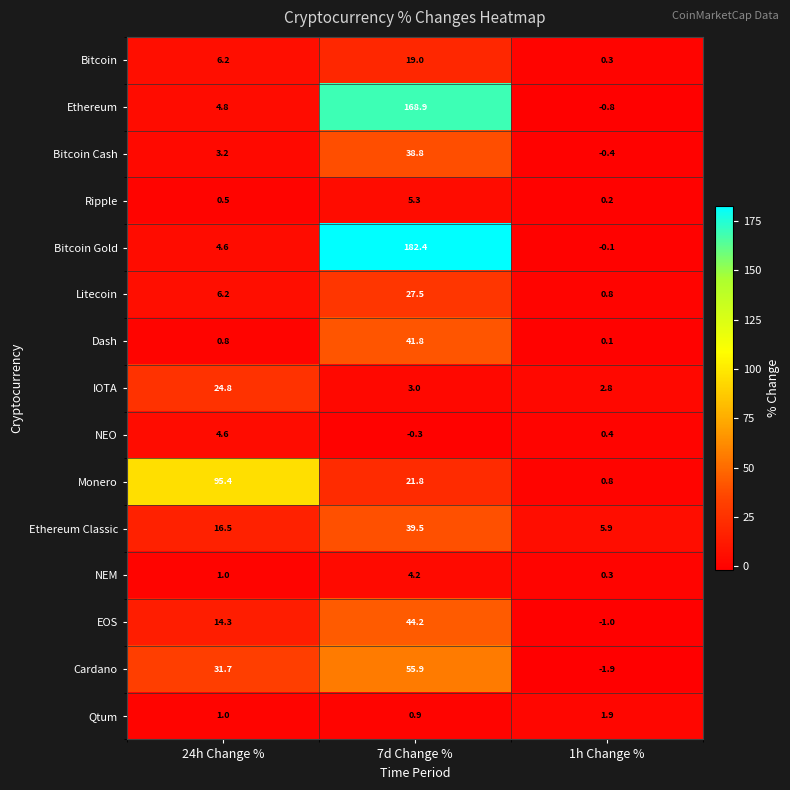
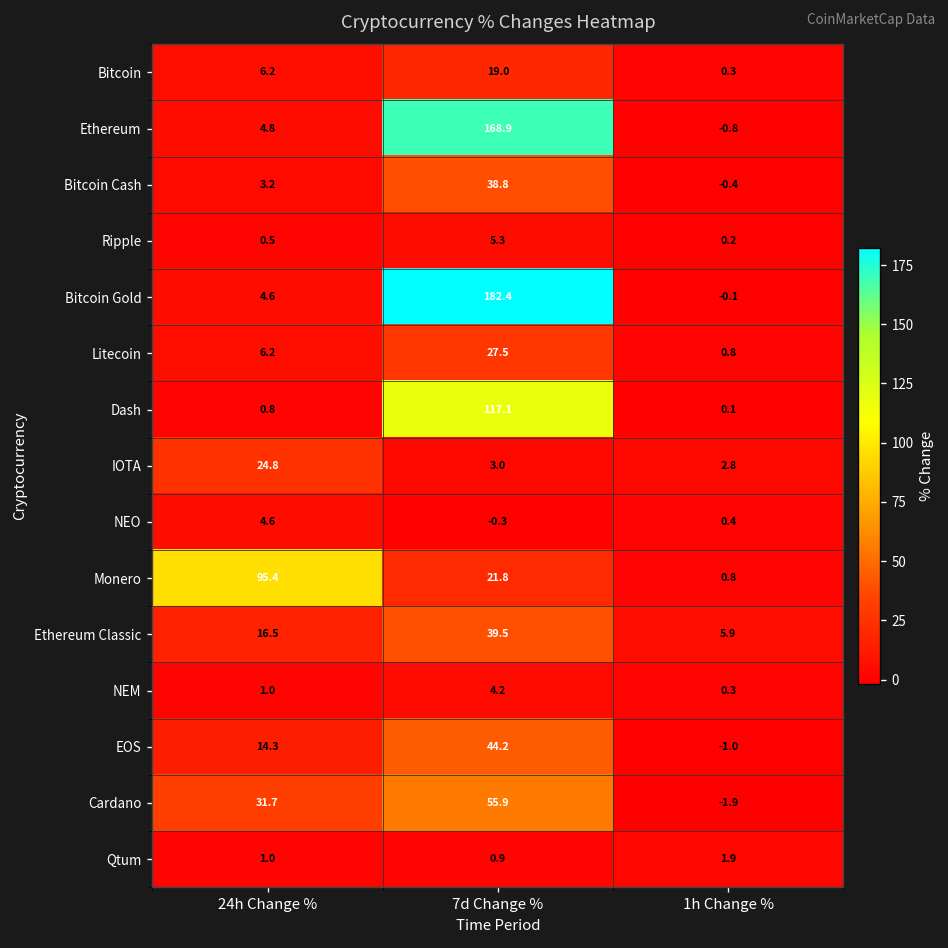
  {
    "Bitcoin": {
      "24h Change %": 6.2,
      "7d Change %": 19.0,
      "1h Change %": 0.3
    },
    "Ethereum": {
      "24h Change %": 4.8,
      "7d Change %": 168.9,
      "1h Change %": -0.8
    },
    "Bitcoin Cash": {
      "24h Change %": 3.2,
      "7d Change %": 38.8,
      "1h Change %": -0.4
    },
    "Ripple": {
      "24h Change %": 0.5,
      "7d Change %": 5.3,
      "1h Change %": 0.2
    },
    "Bitcoin Gold": {
      "24h Change %": 4.6,
      "7d Change %": 182.4,
      "1h Change %": -0.1
    },
    "Litecoin": {
      "24h Change %": 6.2,
      "7d Change %": 27.5,
      "1h Change %": 0.8
    },
    "Dash": {
      "24h Change %": 0.8,
-     "7d Change %": 41.8,
+     "7d Change %": 117.1,
      "1h Change %": 0.1
    },
    "IOTA": {
      "24h Change %": 24.8,
      "7d Change %": 3.0,
      "1h Change %": 2.8
    },
    "NEO": {
      "24h Change %": 4.6,
      "7d Change %": -0.3,
      "1h Change %": 0.4
    },
    "Monero": {
      "24h Change %": 95.4,
      "7d Change %": 21.8,
      "1h Change %": 0.8
    },
    "Ethereum Classic": {
      "24h Change %": 16.5,
      "7d Change %": 39.5,
      "1h Change %": 5.9
    },
    "NEM": {
      "24h Change %": 1.0,
      "7d Change %": 4.2,
      "1h Change %": 0.3
    },
    "EOS": {
      "24h Change %": 14.3,
      "7d Change %": 44.2,
      "1h Change %": -1.0
    },
    "Cardano": {
      "24h Change %": 31.7,
      "7d Change %": 55.9,
      "1h Change %": -1.9
    },
    "Qtum": {
      "24h Change %": 1.0,
      "7d Change %": 0.9,
      "1h Change %": 1.9
    }
  }
